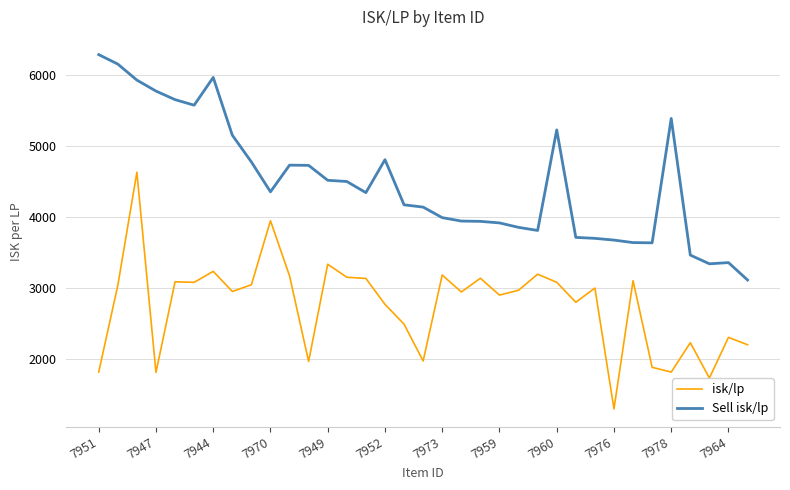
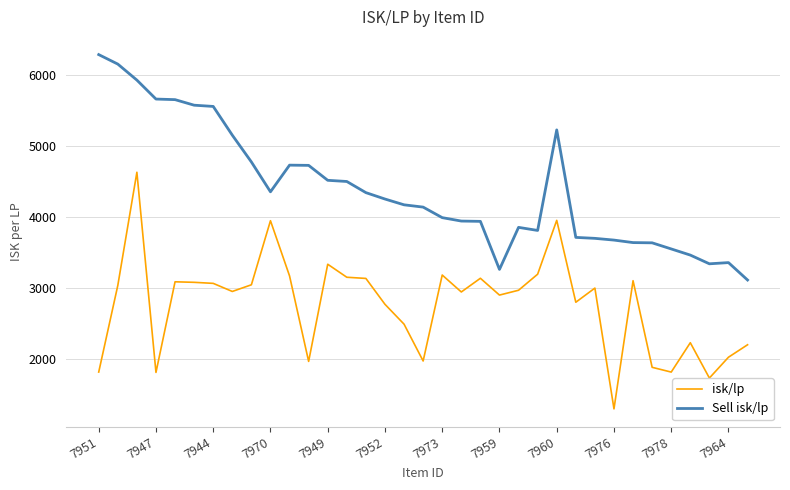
  {
    "isk/lp": {
      "7951": 1800,
      "7947": 1800,
-     "7944": 3200,
+     "7944": 3100,
      "7970": 3900,
      "7949": 3300,
      "7952": 2800,
      "7973": 3200,
      "7959": 2900,
-     "7960": 3100,
+     "7960": 3900,
      "7976": 1300,
      "7978": 1800,
-     "7964": 2300
+     "7964": 2000
    },
    "Sell isk/lp": {
      "7951": 6300,
-     "7947": 5800,
-     "7944": 6000,
+     "7947": 5700,
+     "7944": 5600,
      "7970": 4400,
      "7949": 4500,
-     "7952": 4800,
+     "7952": 4200,
      "7973": 4000,
-     "7959": 3900,
+     "7959": 3300,
      "7960": 5200,
      "7976": 3700,
-     "7978": 5400,
+     "7978": 3500,
      "7964": 3400
    }
  }
